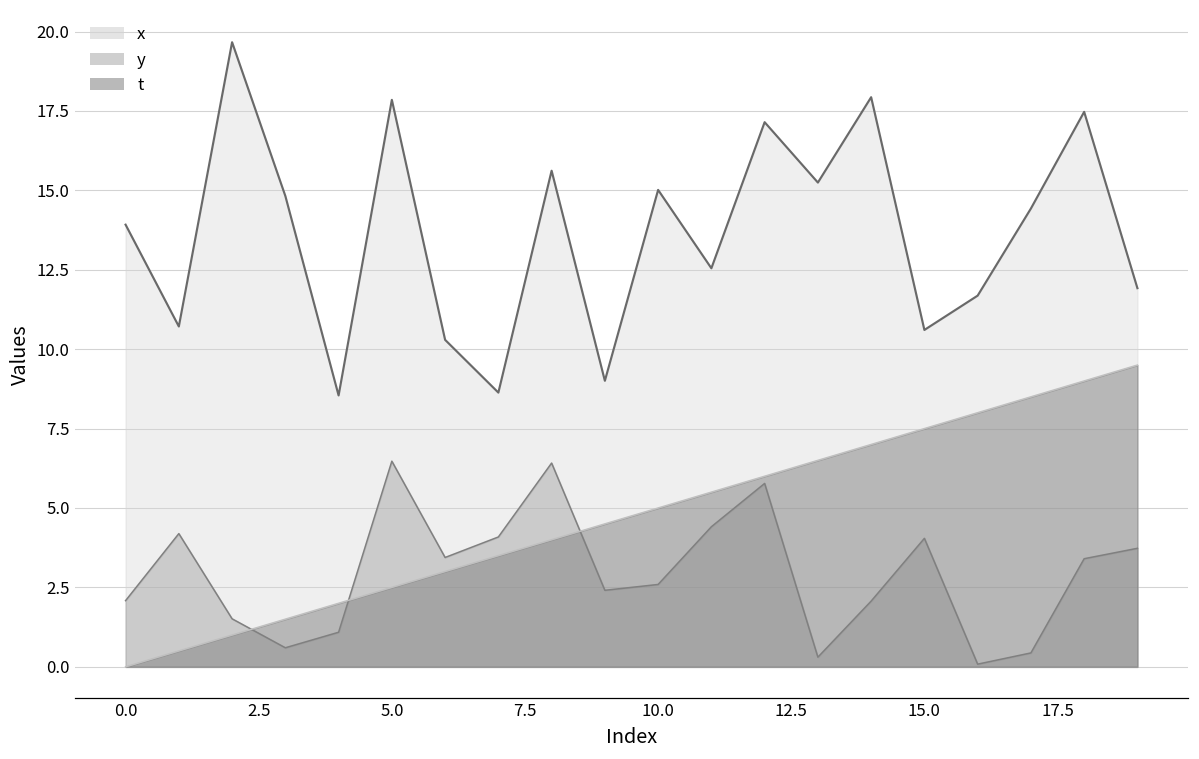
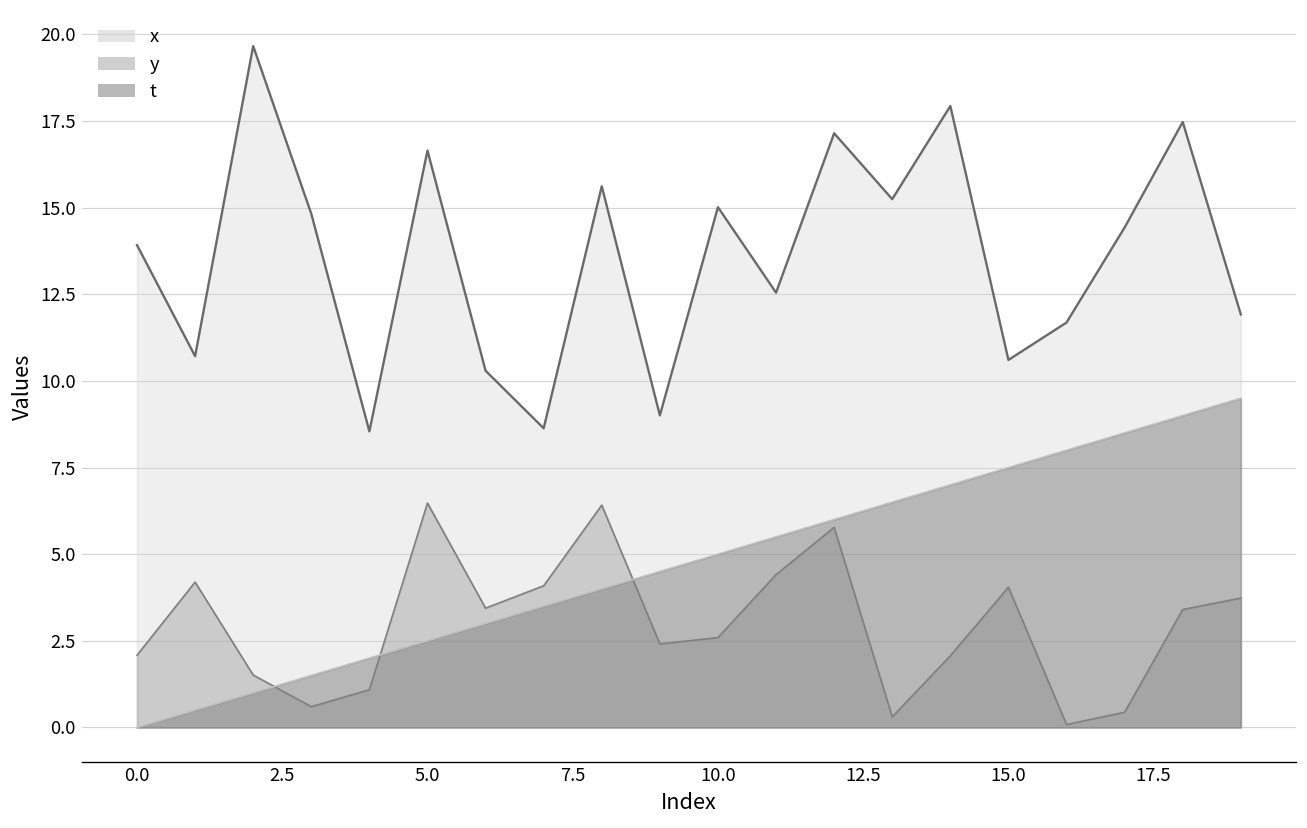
  {
    "x": {
      "0.0": 13.9,
-     "5.0": 17.9,
+     "5.0": 16.6,
      "10.0": 15.0,
      "15.0": 10.6
    }
  }
